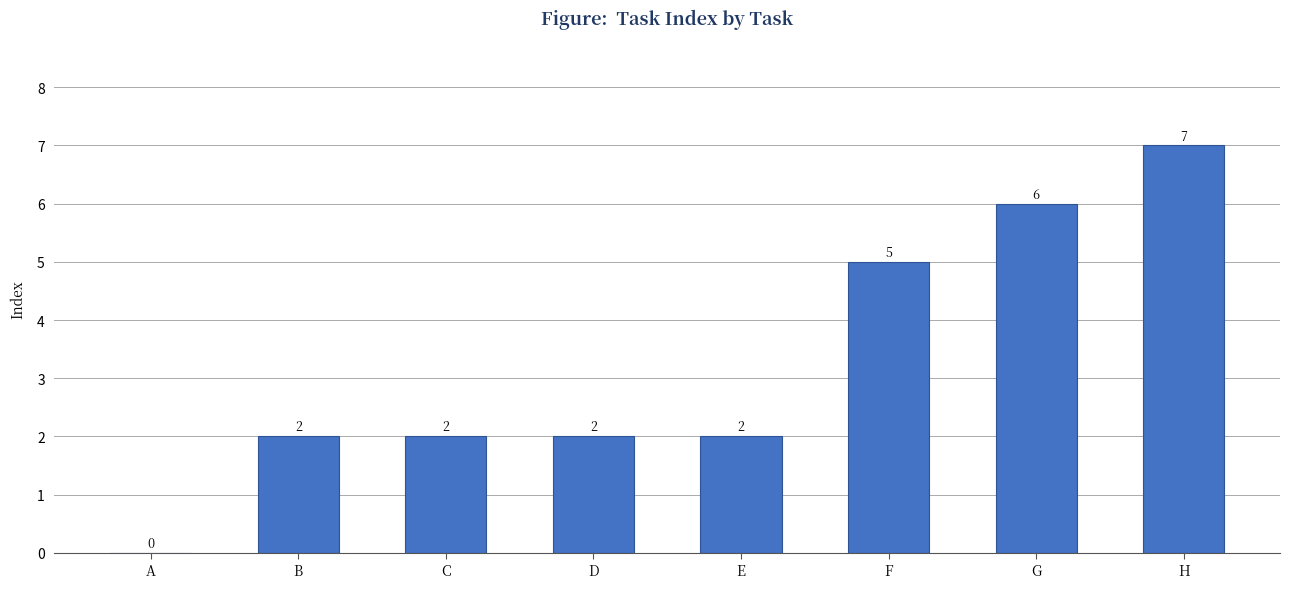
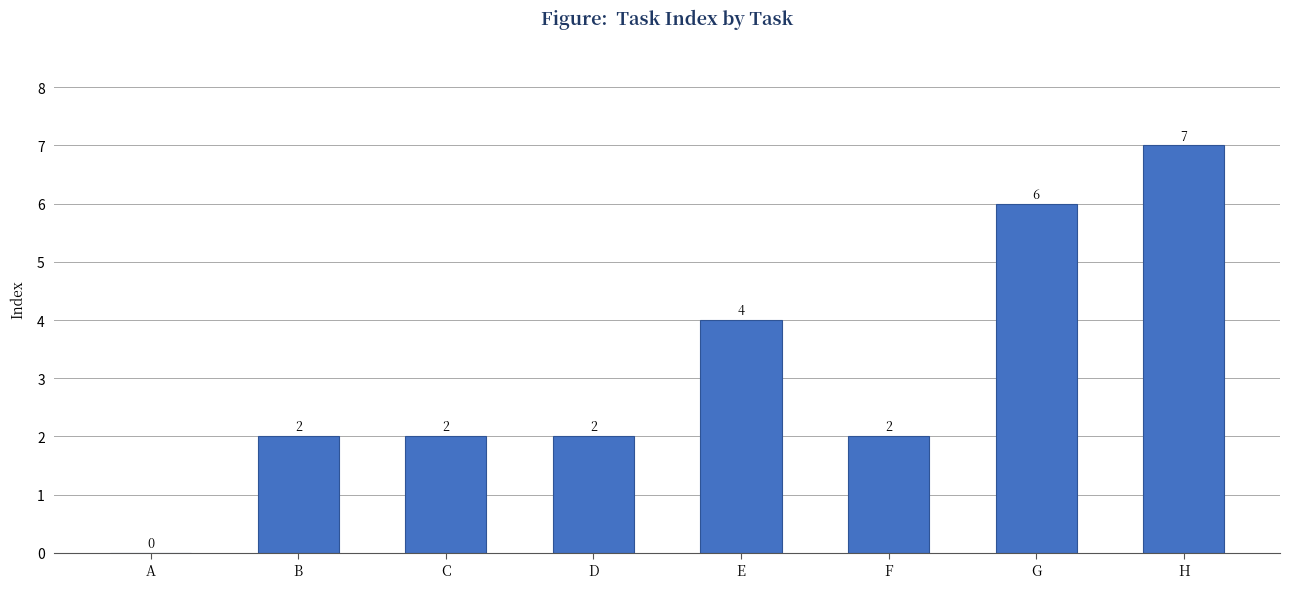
  {
    "A": 0,
    "B": 2,
    "C": 2,
    "D": 2,
-   "E": 2,
-   "F": 5,
+   "E": 4,
+   "F": 2,
    "G": 6,
    "H": 7
  }
